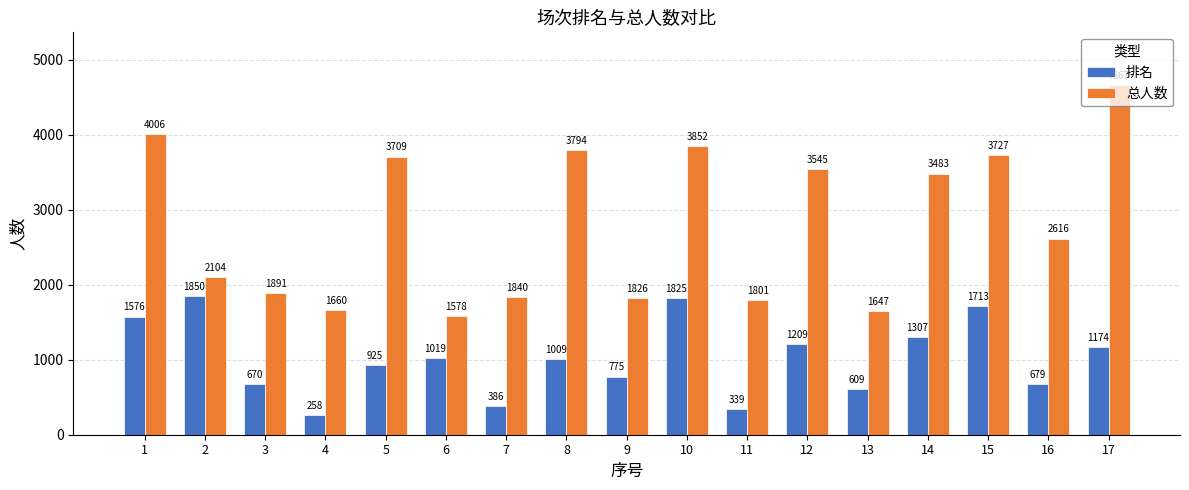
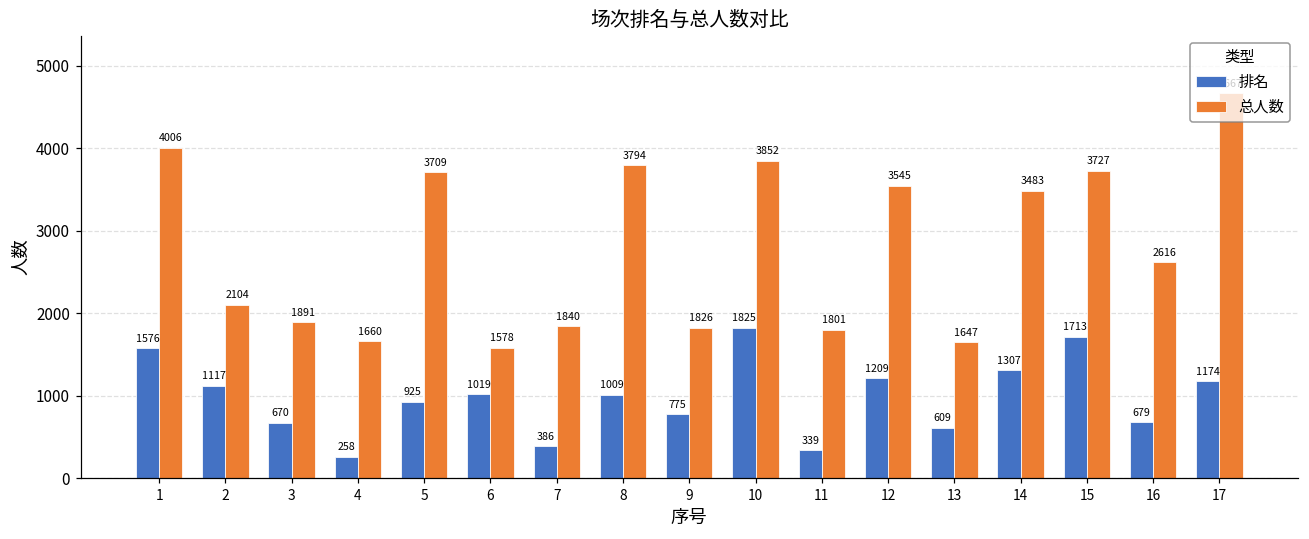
  {
    "排名": {
      "1": 1576,
-     "2": 1850,
+     "2": 1117,
      "3": 670,
      "4": 258,
      "5": 925,
      "6": 1019,
      "7": 386,
      "8": 1009,
      "9": 775,
      "10": 1825,
      "11": 339,
      "12": 1209,
      "13": 609,
      "14": 1307,
      "15": 1713,
      "16": 679,
      "17": 1174
    },
    "总人数": {
      "1": 4006,
      "2": 2104,
      "3": 1891,
      "4": 1660,
      "5": 3709,
      "6": 1578,
      "7": 1840,
      "8": 3794,
      "9": 1826,
      "10": 3852,
      "11": 1801,
      "12": 3545,
      "13": 1647,
      "14": 3483,
      "15": 3727,
      "16": 2616
    }
  }
